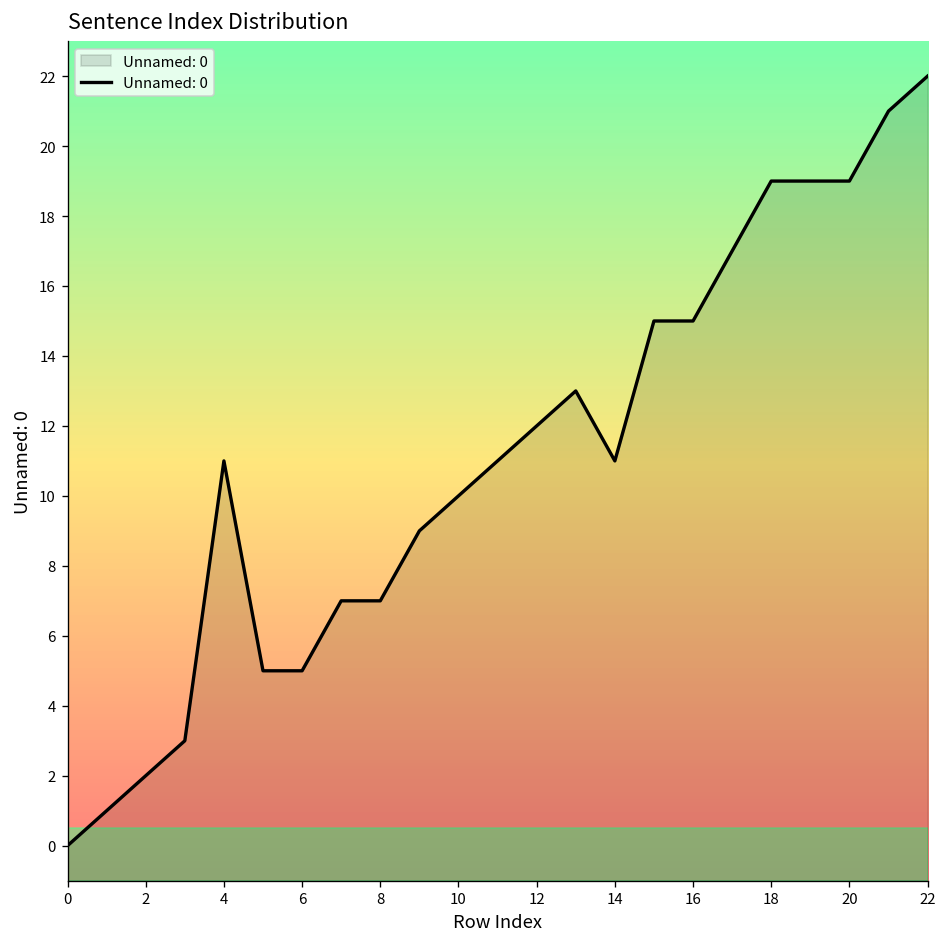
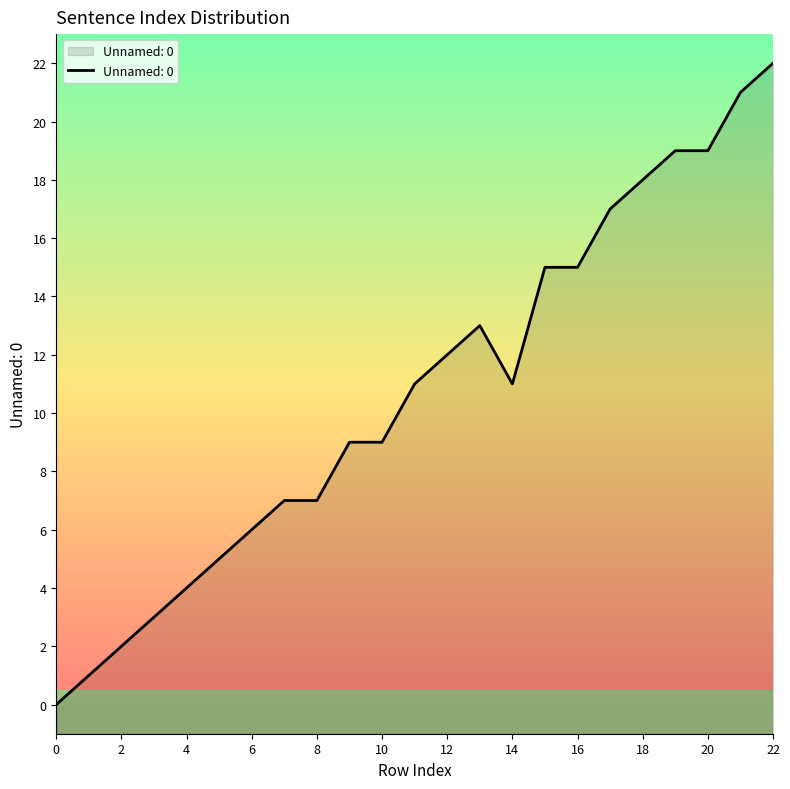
  {
    "2": 2,
-   "4": 11,
-   "6": 5,
+   "4": 4,
+   "6": 6,
    "8": 7,
-   "10": 10,
+   "10": 9,
    "12": 12,
    "14": 11,
    "16": 15,
-   "18": 19,
+   "18": 18,
    "20": 19,
    "22": 22
  }
